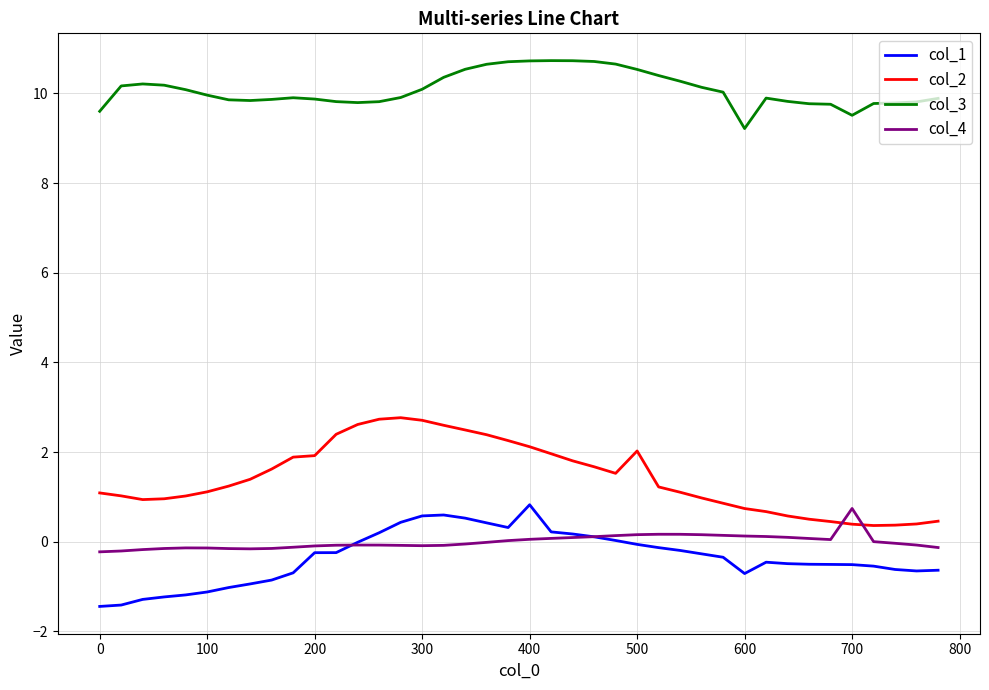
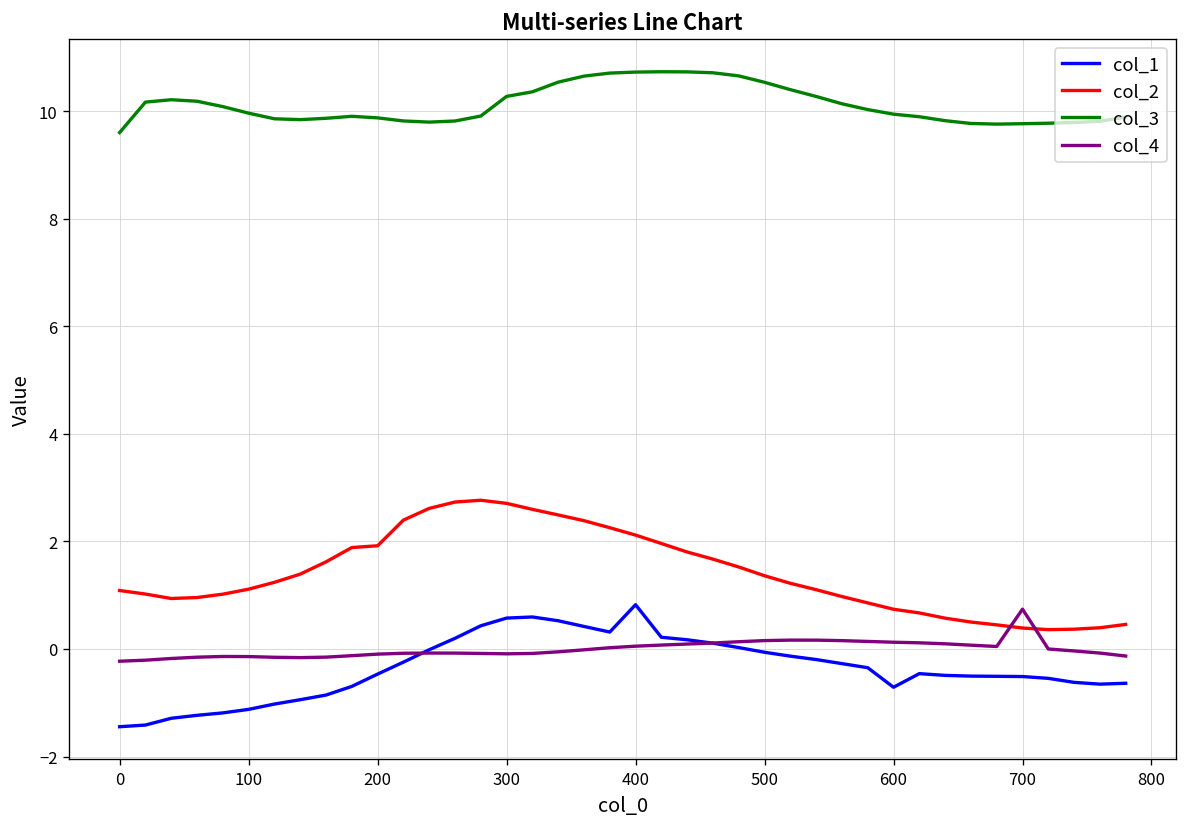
  {
    "col_1": {
      "0": -1.4,
      "100": -1.1,
-     "200": -0.2,
+     "200": -0.5,
      "300": 0.6,
      "400": 0.8,
      "500": -0.1,
      "600": -0.7,
      "700": -0.5
    },
    "col_2": {
      "0": 1.1,
      "100": 1.1,
      "200": 1.9,
      "300": 2.7,
      "400": 2.1,
-     "500": 2.0,
+     "500": 1.4,
      "600": 0.7,
      "700": 0.4
    },
    "col_3": {
      "0": 9.6,
      "100": 10.0,
      "200": 9.9,
-     "300": 10.1,
+     "300": 10.3,
      "400": 10.7,
      "500": 10.5,
-     "600": 9.2,
-     "700": 9.5
+     "600": 9.9,
+     "700": 9.8
    },
    "col_4": {
      "0": -0.2,
      "100": -0.1,
      "200": -0.1,
      "300": -0.1,
      "400": 0.1,
      "500": 0.2,
      "600": 0.1,
      "700": 0.7
    }
  }
